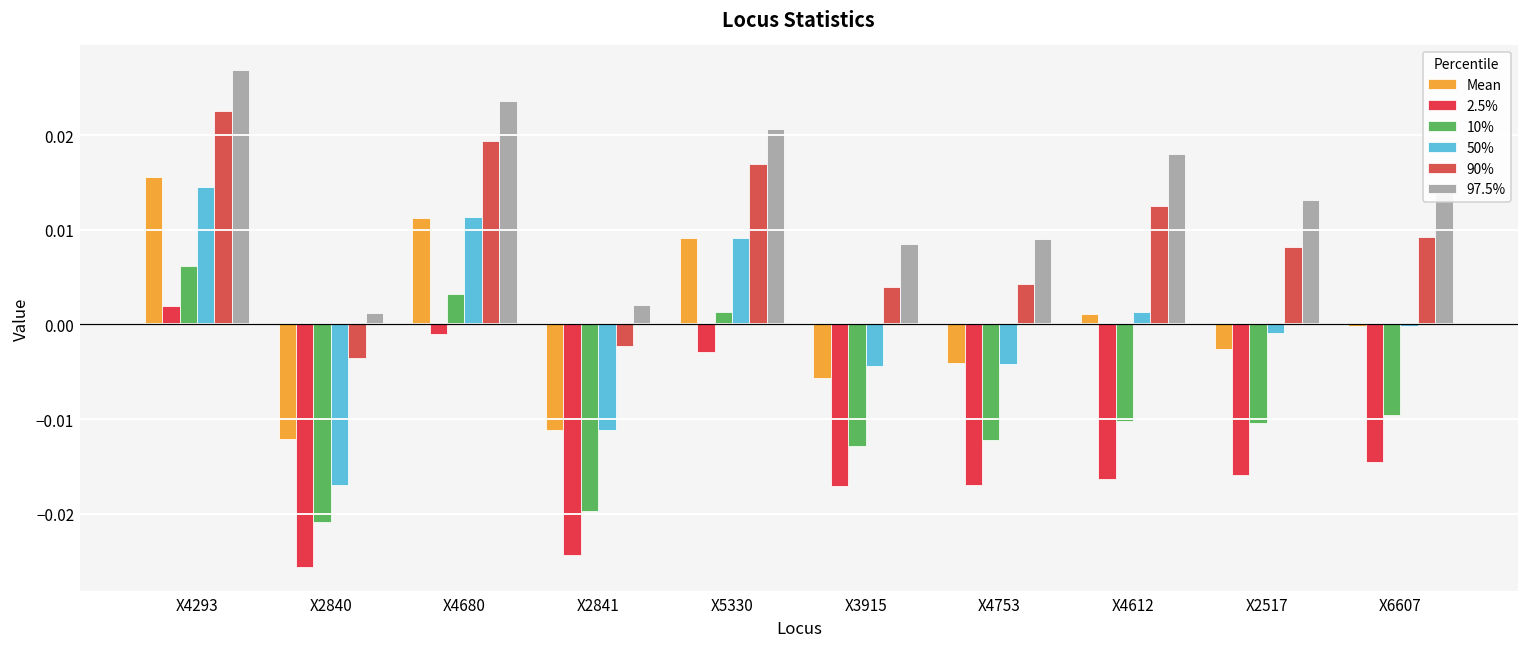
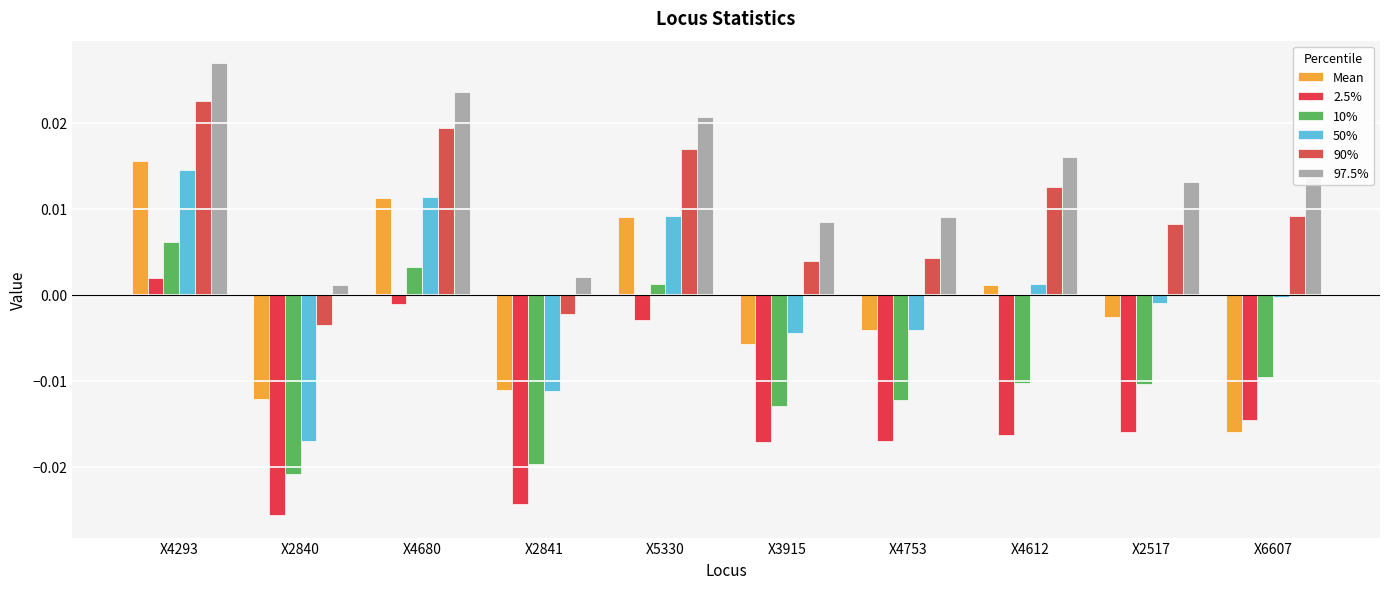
  {
    "Mean": {
      "X4293": 0.016,
      "X2840": -0.012,
      "X4680": 0.011,
      "X2841": -0.011,
      "X5330": 0.009,
      "X3915": -0.006,
      "X4753": -0.004,
      "X4612": 0.001,
      "X2517": -0.003,
-     "X6607": 0.000
+     "X6607": -0.016
    },
    "10%": {
      "X4293": 0.006,
      "X2840": -0.021,
      "X4680": 0.003,
      "X2841": -0.020,
      "X5330": 0.001,
      "X3915": -0.013,
      "X4753": -0.012,
      "X4612": -0.010,
      "X2517": -0.010,
      "X6607": -0.010
    },
    "50%": {
      "X4293": 0.015,
      "X2840": -0.017,
      "X4680": 0.011,
      "X2841": -0.011,
      "X5330": 0.009,
      "X3915": -0.004,
      "X4753": -0.004,
      "X4612": 0.001,
      "X2517": -0.001
    },
    "97.5%": {
      "X4293": 0.027,
      "X2840": 0.001,
      "X4680": 0.024,
      "X2841": 0.002,
      "X5330": 0.021,
      "X3915": 0.008,
      "X4753": 0.009,
-     "X4612": 0.018,
+     "X4612": 0.016,
      "X2517": 0.013
    }
  }
